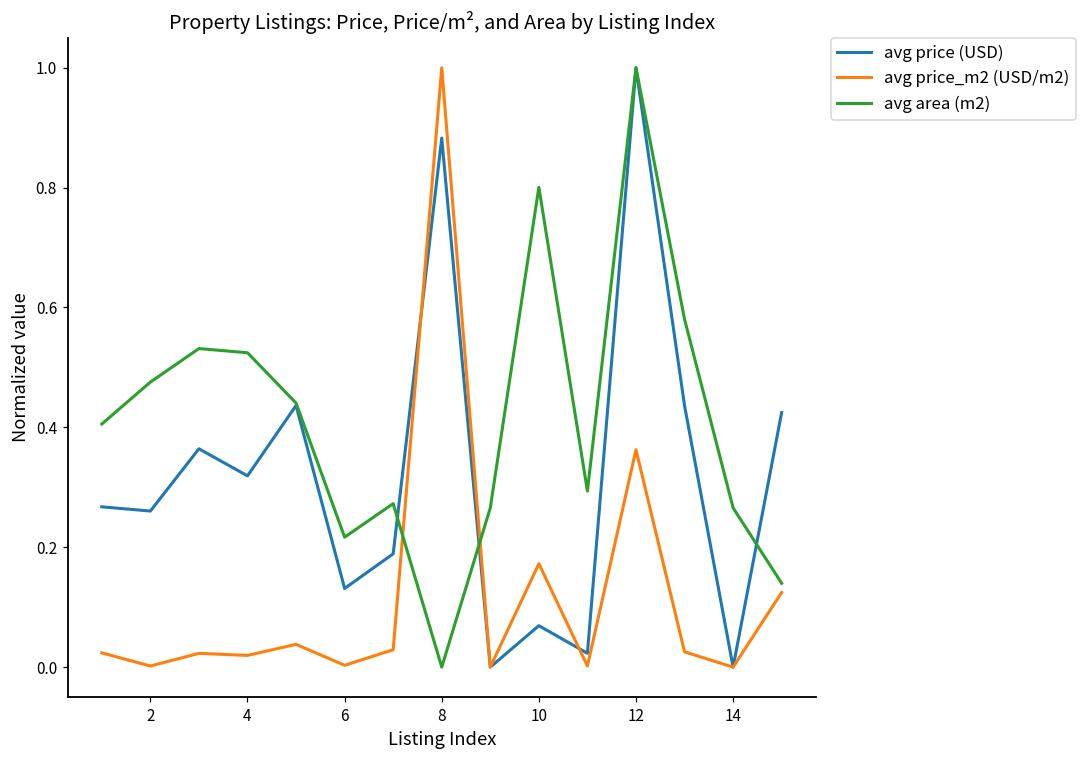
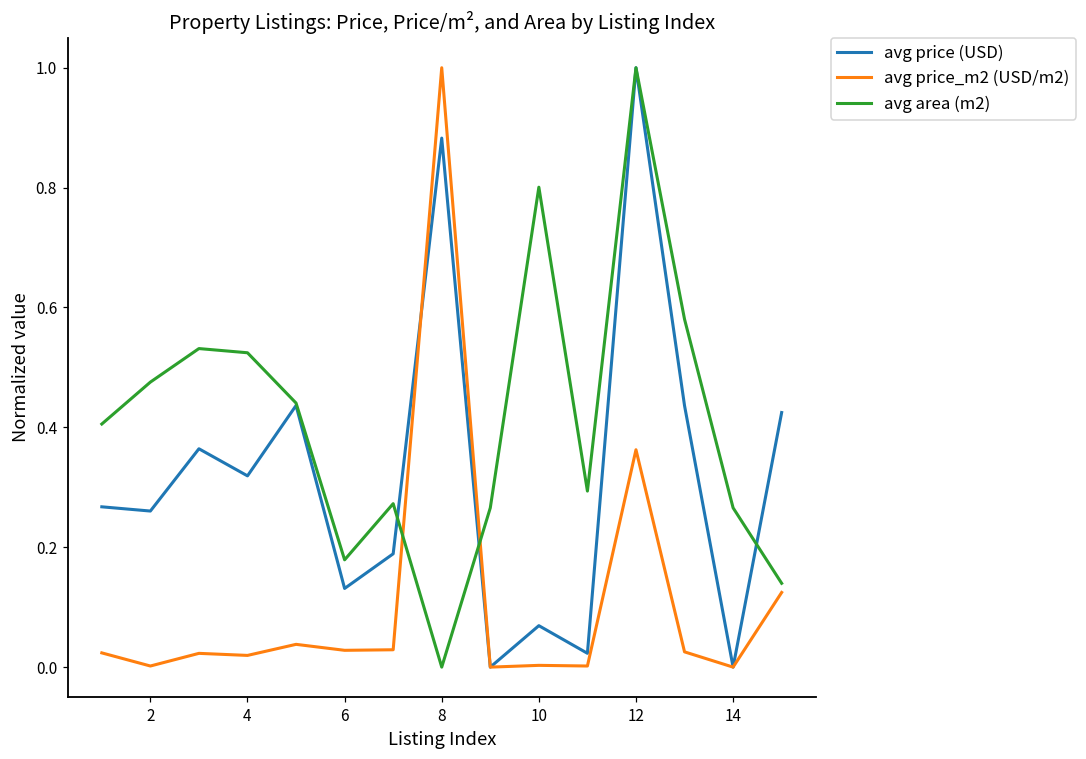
  {
    "avg price (USD)": {
      "2": 0.26,
      "4": 0.32,
      "6": 0.13,
      "8": 0.88,
      "10": 0.07
    },
    "avg price_m2 (USD/m2)": {
      "2": 0.00,
      "4": 0.02,
-     "6": 0.00,
+     "6": 0.03,
      "8": 1.00,
-     "10": 0.17,
+     "10": 0.00,
      "12": 0.36
    },
    "avg area (m2)": {
      "2": 0.48,
      "4": 0.52,
-     "6": 0.22,
+     "6": 0.18,
      "8": 0.00,
      "10": 0.80,
      "14": 0.27
    }
  }
